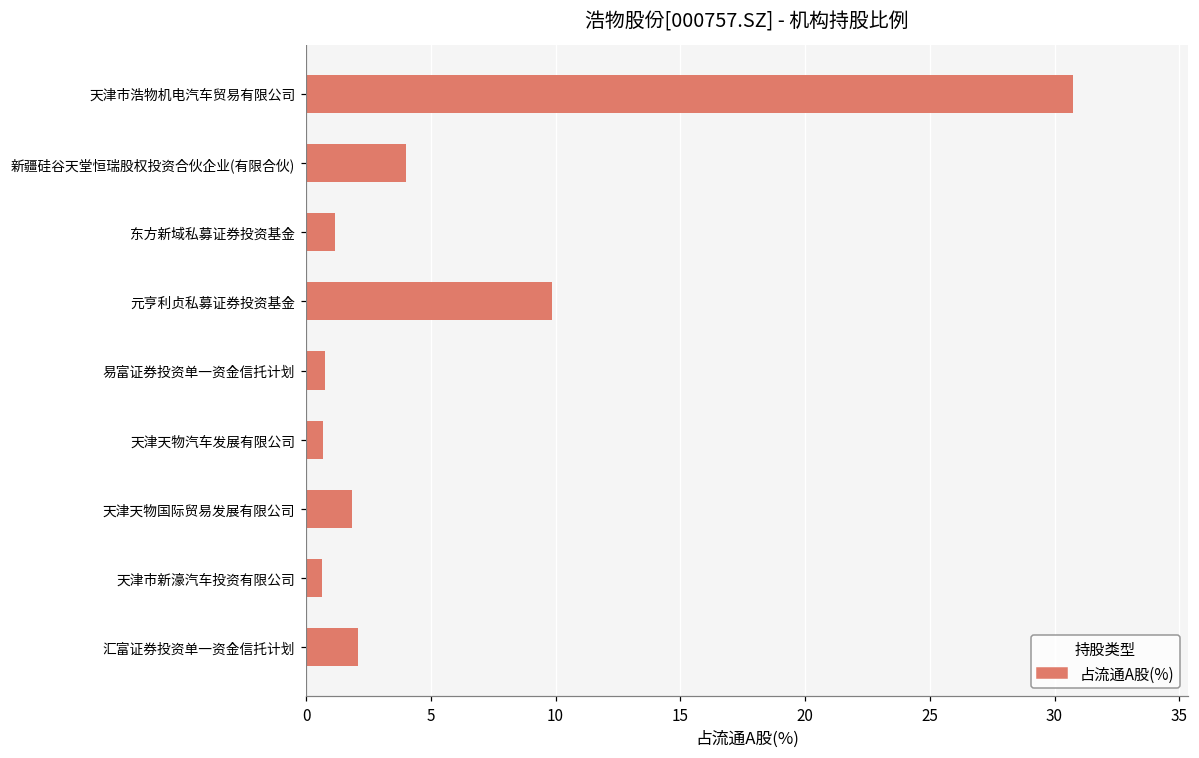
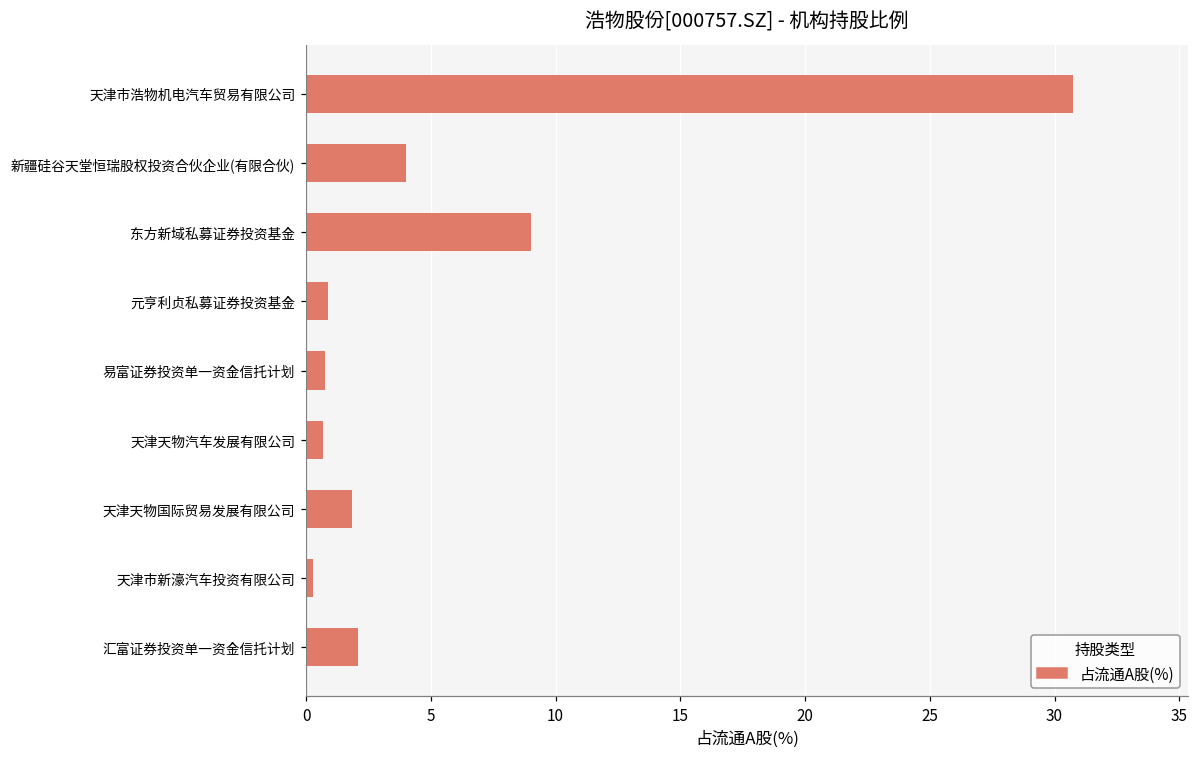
  {
    "天津市浩物机电汽车贸易有限公司": 30.7,
    "新疆硅谷天堂恒瑞股权投资合伙企业(有限合伙)": 4.0,
-   "东方新域私募证券投资基金": 1.2,
-   "元亨利贞私募证券投资基金": 9.9,
+   "东方新域私募证券投资基金": 9.0,
+   "元亨利贞私募证券投资基金": 0.9,
    "易富证券投资单一资金信托计划": 0.8,
    "天津天物汽车发展有限公司": 0.7,
    "天津天物国际贸易发展有限公司": 1.9,
-   "天津市新濠汽车投资有限公司": 0.7,
+   "天津市新濠汽车投资有限公司": 0.3,
    "汇富证券投资单一资金信托计划": 2.1
  }
